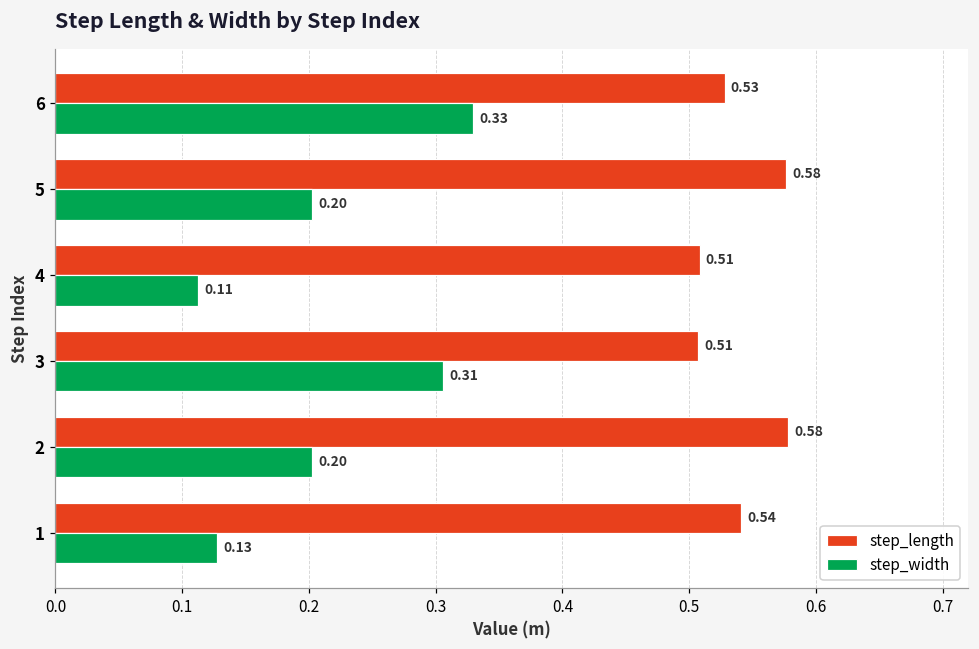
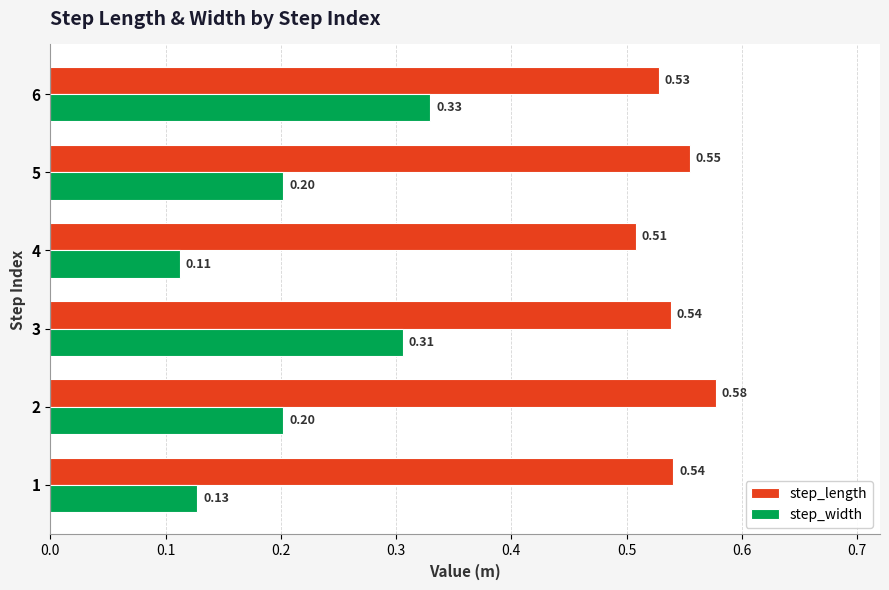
  {
    "step_length": {
      "6": 0.53,
-     "5": 0.58,
+     "5": 0.55,
      "4": 0.51,
-     "3": 0.51,
+     "3": 0.54,
      "2": 0.58,
      "1": 0.54
    },
    "step_width": {
      "6": 0.33,
      "5": 0.20,
      "4": 0.11,
      "3": 0.31,
      "2": 0.20,
      "1": 0.13
    }
  }
